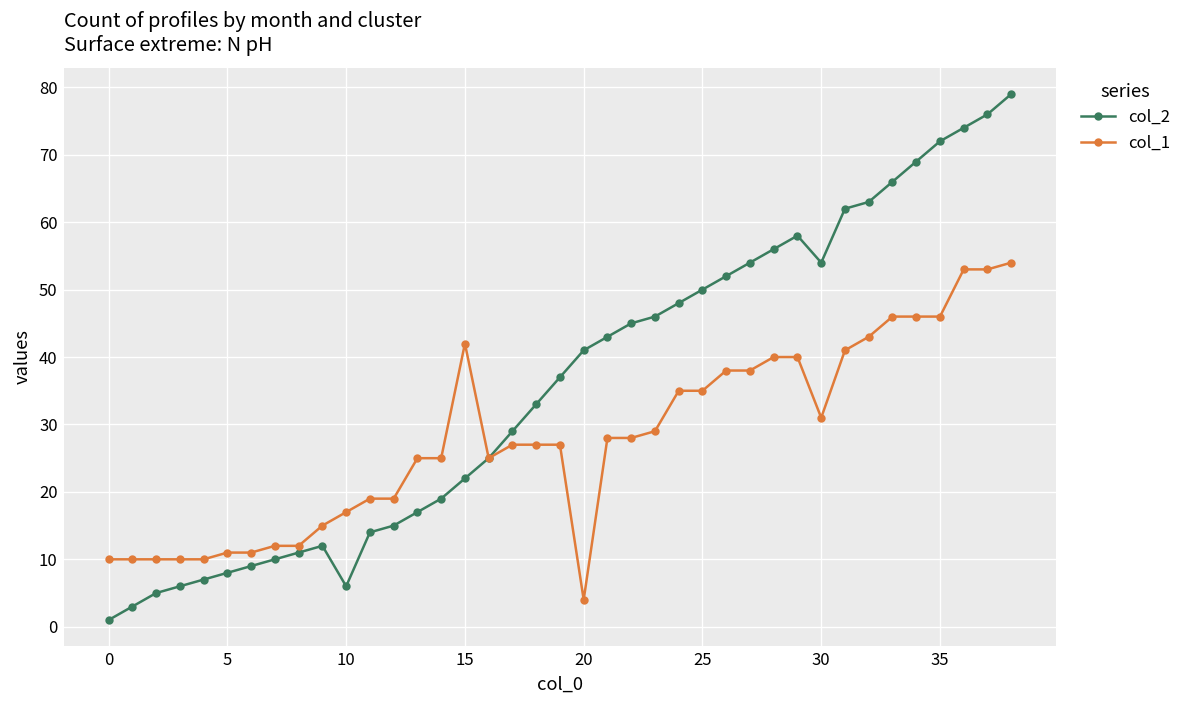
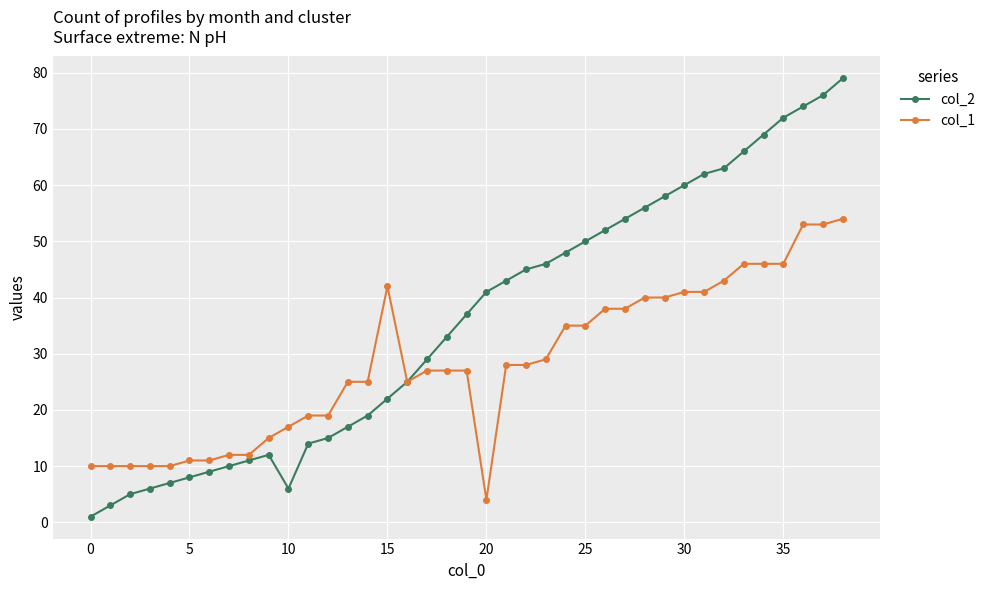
  {
    "col_2": {
      "0": 1,
      "5": 8,
      "10": 6,
      "15": 22,
      "20": 41,
      "25": 50,
-     "30": 54,
+     "30": 60,
      "35": 72
    },
    "col_1": {
      "0": 10,
      "5": 11,
      "10": 17,
      "15": 42,
      "20": 4,
      "25": 35,
-     "30": 31,
+     "30": 41,
      "35": 46
    }
  }
